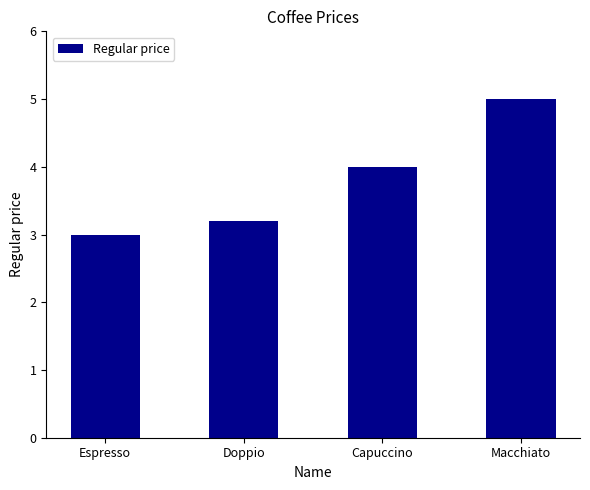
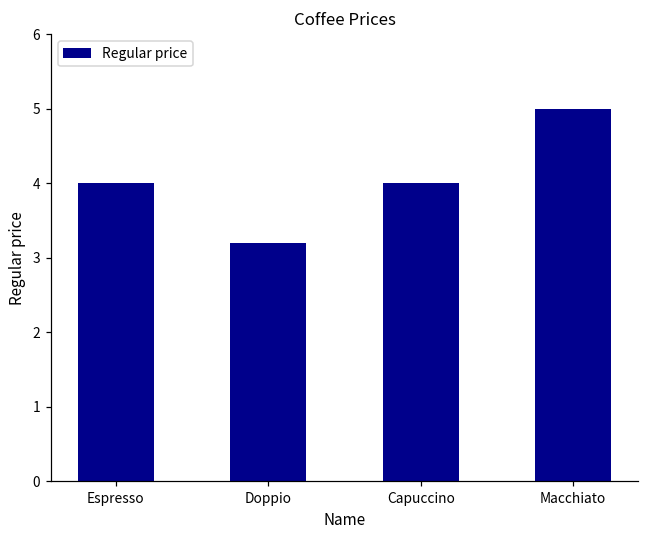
  {
-   "Espresso": 3,
+   "Espresso": 4,
    "Doppio": 3.2,
    "Capuccino": 4,
    "Macchiato": 5
  }
